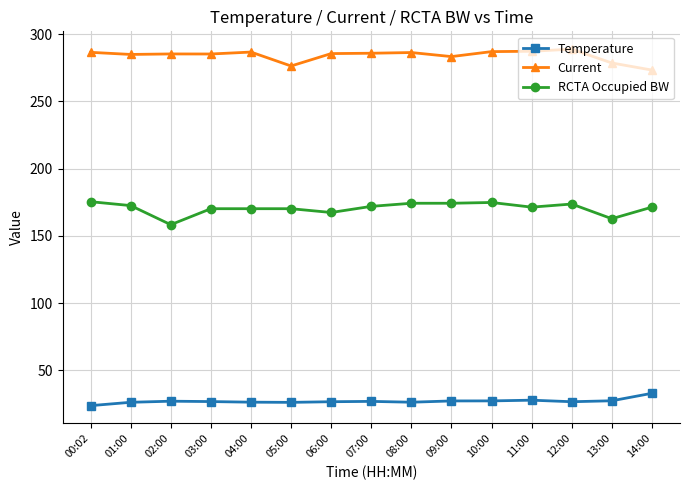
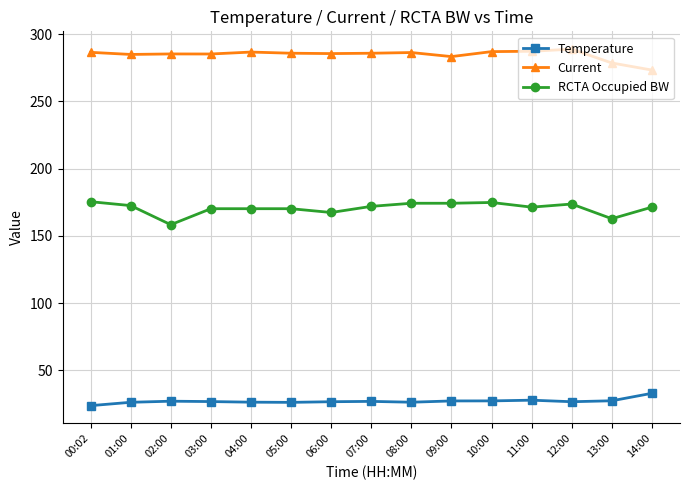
  {
    "Temperature": {
      "00:02": 24,
      "01:00": 26,
      "02:00": 27,
      "03:00": 27,
      "04:00": 26,
      "05:00": 26,
      "06:00": 27,
      "07:00": 27,
      "08:00": 26,
      "09:00": 27,
      "10:00": 27,
      "11:00": 28,
      "12:00": 27,
      "13:00": 27,
      "14:00": 33
    },
    "Current": {
      "00:02": 286,
      "01:00": 285,
      "02:00": 285,
      "03:00": 285,
      "04:00": 287,
-     "05:00": 276,
+     "05:00": 286,
      "06:00": 286,
      "07:00": 286,
      "08:00": 286,
      "09:00": 283,
      "10:00": 287
    },
    "RCTA Occupied BW": {
      "00:02": 175,
      "01:00": 173,
      "02:00": 158,
      "03:00": 170,
      "04:00": 170,
      "05:00": 170,
      "06:00": 167,
      "07:00": 172,
      "08:00": 174,
      "09:00": 174,
      "10:00": 175,
      "11:00": 171,
      "12:00": 174,
      "13:00": 163,
      "14:00": 171
    }
  }
